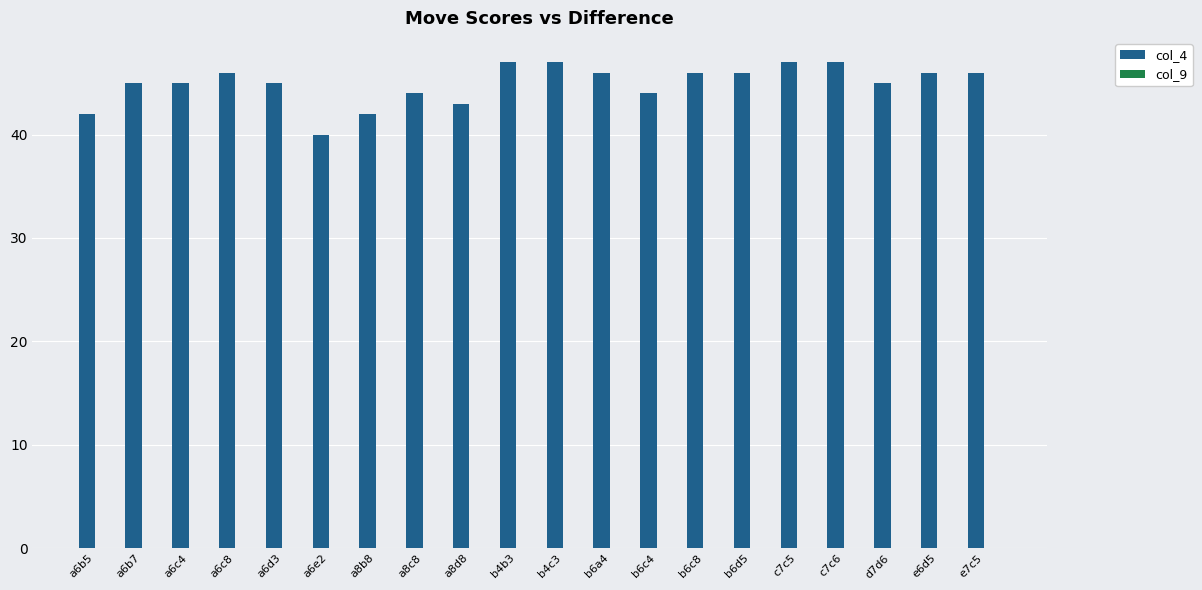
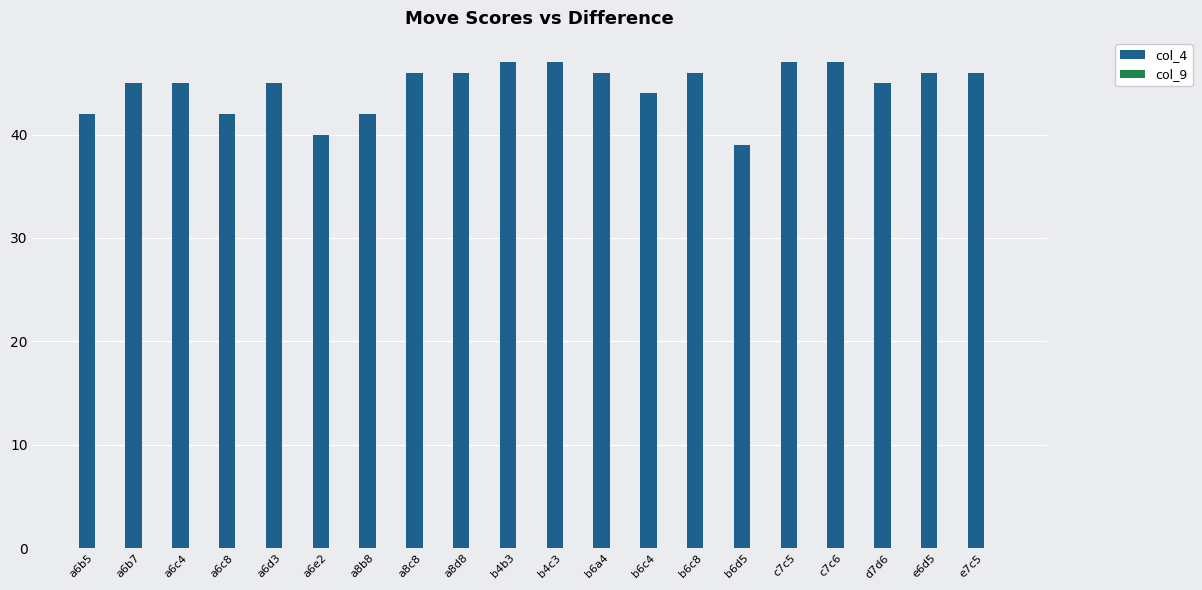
  {
    "col_4": {
      "a6b5": 42,
      "a6b7": 45,
      "a6c4": 45,
-     "a6c8": 46,
+     "a6c8": 42,
      "a6d3": 45,
      "a6e2": 40,
      "a8b8": 42,
-     "a8c8": 44,
-     "a8d8": 43,
+     "a8c8": 46,
+     "a8d8": 46,
      "b4b3": 47,
      "b4c3": 47,
      "b6a4": 46,
      "b6c4": 44,
      "b6c8": 46,
-     "b6d5": 46,
+     "b6d5": 39,
      "c7c5": 47,
      "c7c6": 47,
      "d7d6": 45,
      "e6d5": 46,
      "e7c5": 46
    },
    "col_9": {
      "a6b5": 0,
      "a6b7": 0,
      "a6c4": 0,
      "a6c8": 0,
      "a6d3": 0,
      "a6e2": 0,
      "a8b8": 0,
      "a8c8": 0,
      "a8d8": 0,
      "b4b3": 0,
      "b4c3": 0,
      "b6a4": 0,
      "b6c4": 0,
      "b6c8": 0,
      "b6d5": 0,
      "c7c5": 0,
      "c7c6": 0,
      "d7d6": 0,
      "e6d5": 0,
      "e7c5": 0
    }
  }
